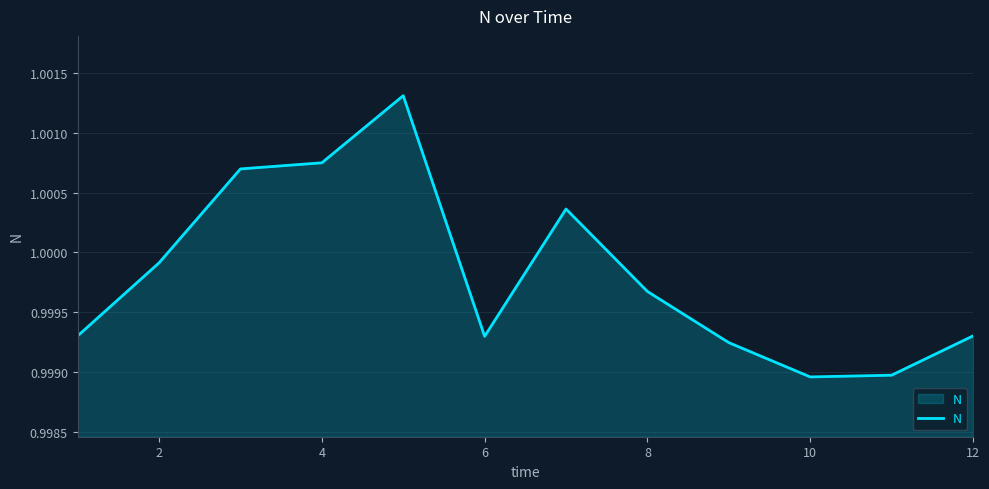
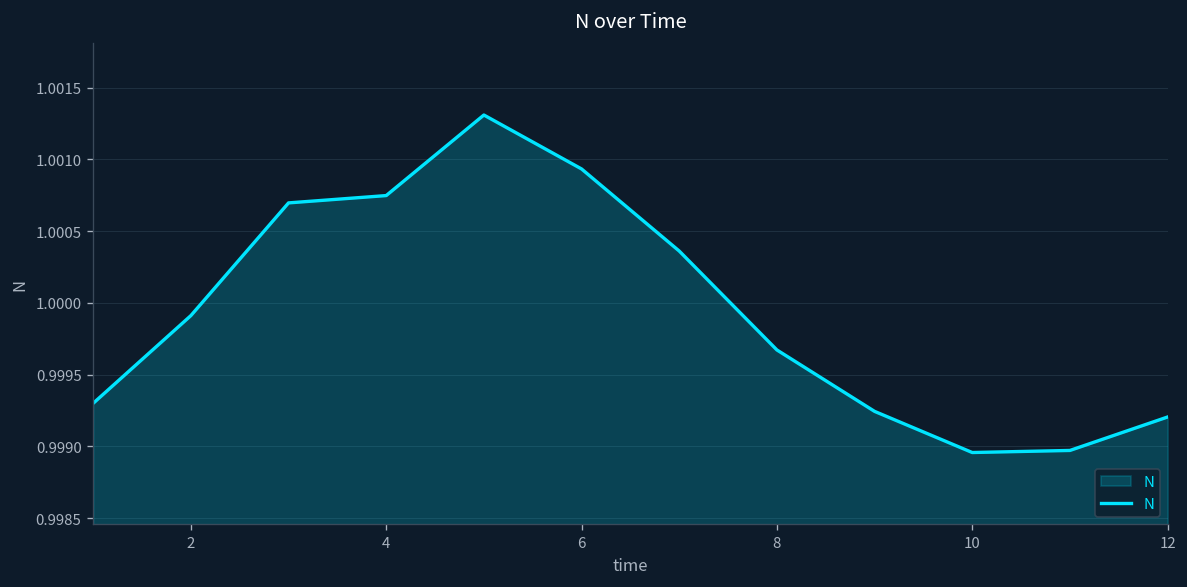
  {
    "2": 0.99991,
    "4": 1.00075,
-   "6": 0.99930,
+   "6": 1.00093,
    "8": 0.99967,
    "10": 0.99896,
-   "12": 0.99930
+   "12": 0.99921
  }
